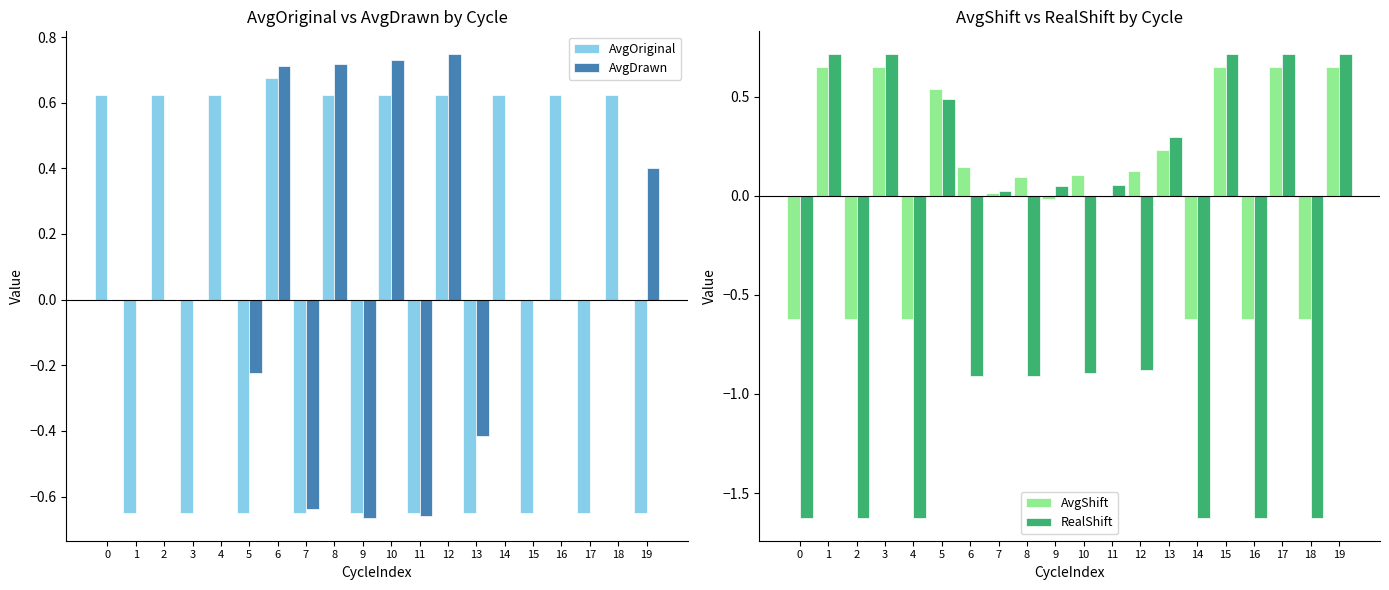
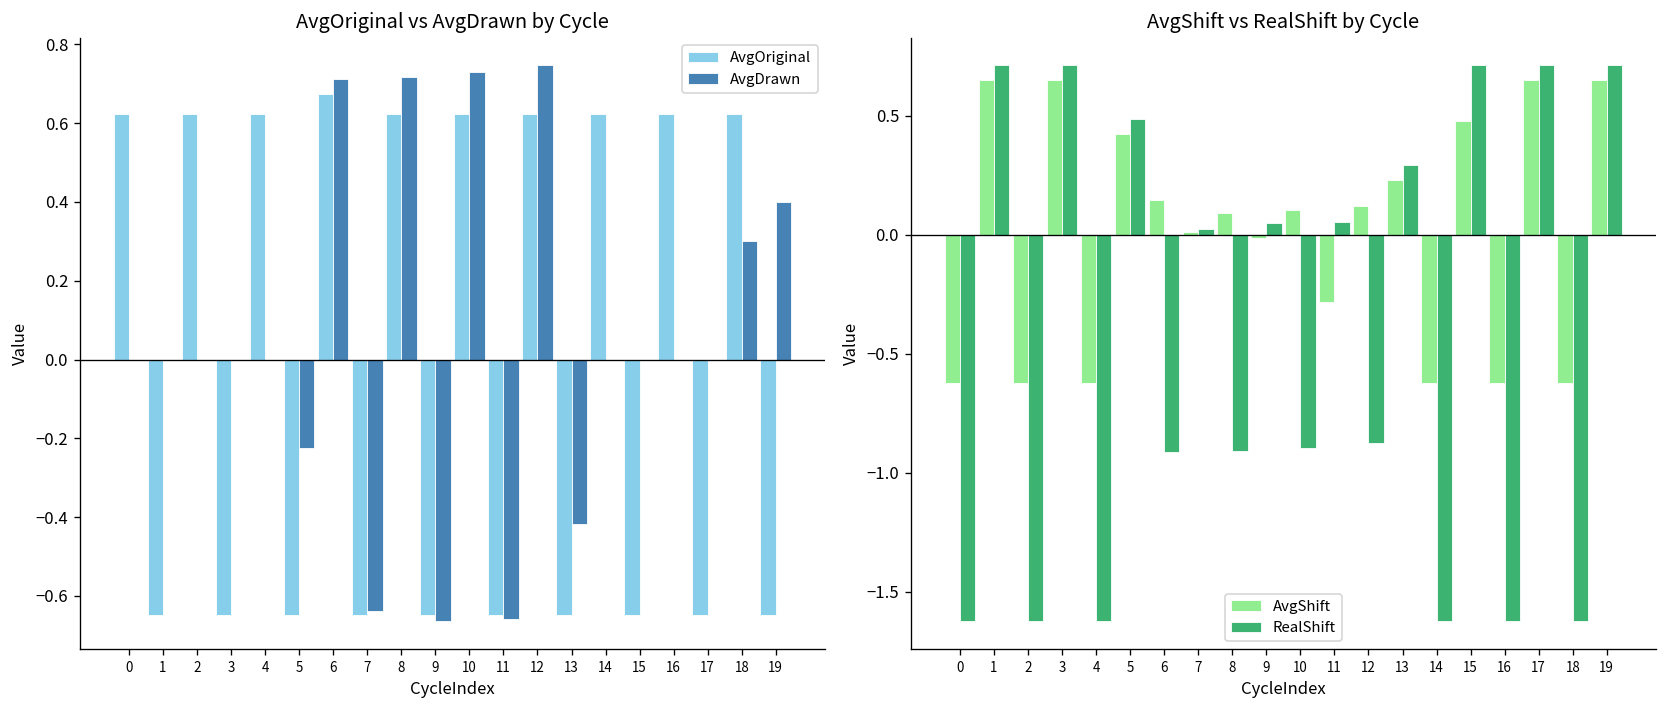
  {
    "AvgOriginal vs AvgDrawn by Cycle": {
      "AvgOriginal": {
        "0": 0.62,
        "1": -0.65,
        "2": 0.62,
        "3": -0.65,
        "4": 0.62,
        "5": -0.65,
        "6": 0.67,
        "7": -0.65,
        "8": 0.62,
        "9": -0.65,
        "10": 0.62,
        "11": -0.65,
        "12": 0.62,
        "13": -0.65,
        "14": 0.62,
        "15": -0.65,
        "16": 0.62,
        "17": -0.65,
        "18": 0.62,
        "19": -0.65
      },
      "AvgDrawn": {
        "0": 0.0,
        "1": 0.0,
        "2": 0.0,
        "3": 0.0,
        "4": 0.0,
        "5": -0.22,
        "6": 0.71,
        "7": -0.64,
        "8": 0.72,
        "9": -0.66,
        "10": 0.73,
        "11": -0.66,
        "12": 0.75,
        "13": -0.42,
        "14": 0.0,
        "15": 0.0,
        "16": 0.0,
        "17": 0.0,
-       "18": 0.0,
+       "18": 0.3,
        "19": 0.4
      }
    },
    "AvgShift vs RealShift by Cycle": {
      "AvgShift": {
        "0": -0.62,
        "1": 0.65,
        "2": -0.62,
        "3": 0.65,
        "4": -0.62,
-       "5": 0.54,
+       "5": 0.43,
        "6": 0.15,
        "8": 0.09,
        "9": -0.01,
        "10": 0.10,
-       "11": -0.01,
+       "11": -0.28,
        "12": 0.12,
        "13": 0.23,
        "14": -0.62,
-       "15": 0.65,
+       "15": 0.48,
        "16": -0.62,
        "17": 0.65,
        "18": -0.62,
        "19": 0.65
      },
      "RealShift": {
        "0": -1.62,
        "1": 0.71,
        "2": -1.62,
        "3": 0.71,
        "4": -1.62,
        "5": 0.49,
        "6": -0.91,
        "7": 0.02,
        "8": -0.91,
        "9": 0.05,
        "10": -0.90,
        "11": 0.05,
        "12": -0.88,
        "13": 0.30,
        "14": -1.62,
        "15": 0.71,
        "16": -1.62,
        "17": 0.71,
        "18": -1.62,
        "19": 0.71
      }
    }
  }
